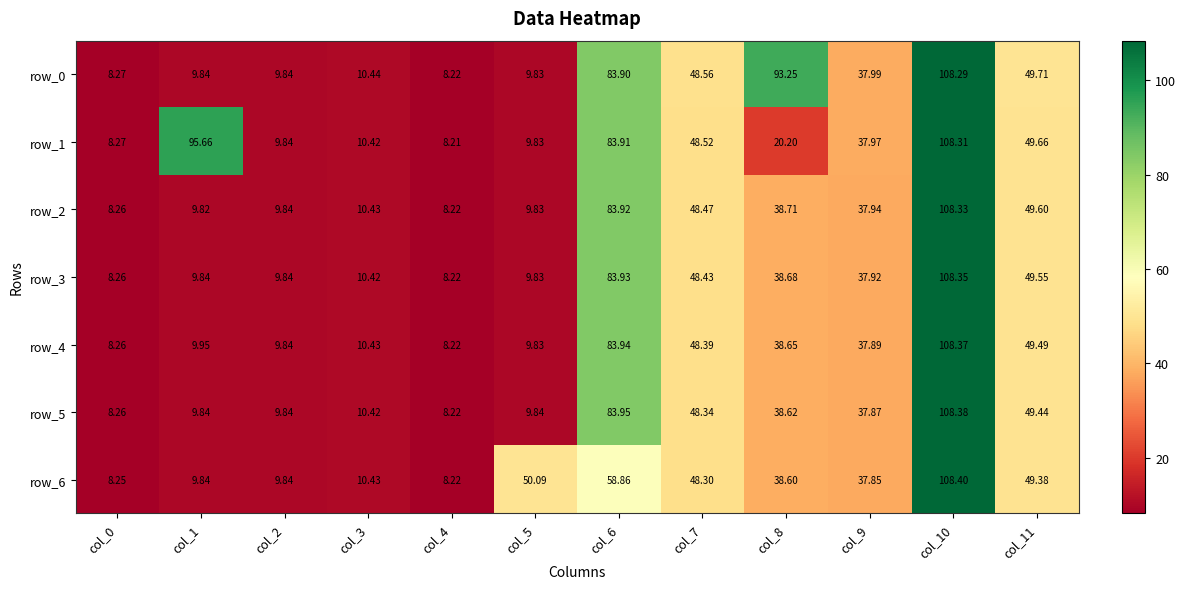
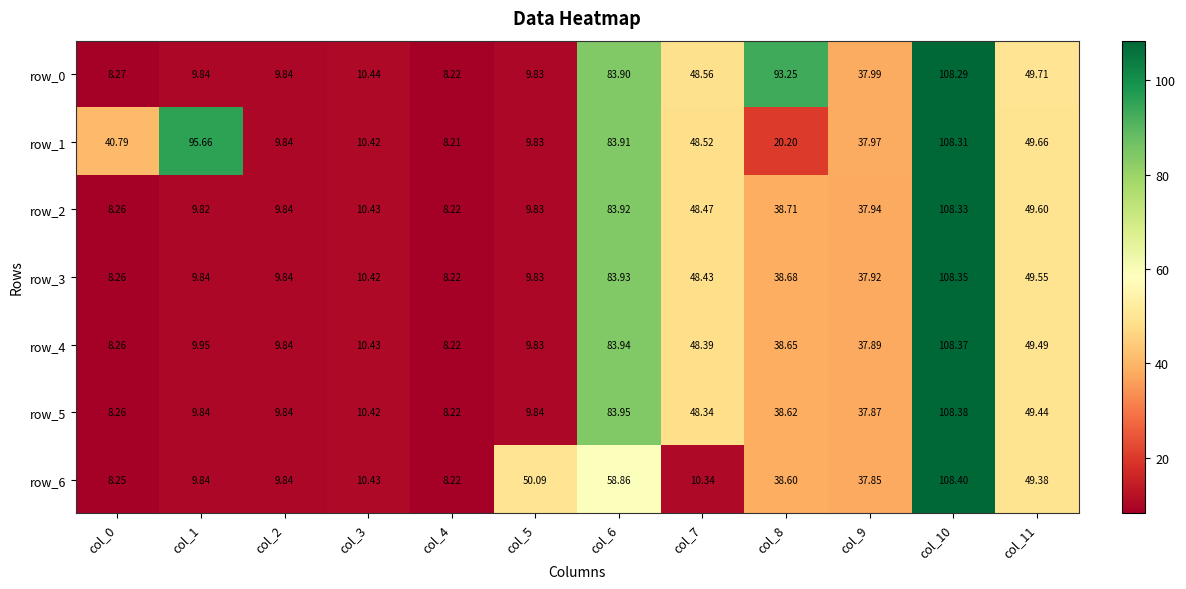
  {
    "row_0": {
      "col_0": 8.27,
      "col_1": 9.84,
      "col_2": 9.84,
      "col_3": 10.44,
      "col_4": 8.22,
      "col_5": 9.83,
      "col_6": 83.90,
      "col_7": 48.56,
      "col_8": 93.25,
      "col_9": 37.99,
      "col_10": 108.29,
      "col_11": 49.71
    },
    "row_1": {
-     "col_0": 8.27,
+     "col_0": 40.79,
      "col_1": 95.66,
      "col_2": 9.84,
      "col_3": 10.42,
      "col_4": 8.21,
      "col_5": 9.83,
      "col_6": 83.91,
      "col_7": 48.52,
      "col_8": 20.20,
      "col_9": 37.97,
      "col_10": 108.31,
      "col_11": 49.66
    },
    "row_2": {
      "col_0": 8.26,
      "col_1": 9.82,
      "col_2": 9.84,
      "col_3": 10.43,
      "col_4": 8.22,
      "col_5": 9.83,
      "col_6": 83.92,
      "col_7": 48.47,
      "col_8": 38.71,
      "col_9": 37.94,
      "col_10": 108.33,
      "col_11": 49.60
    },
    "row_3": {
      "col_0": 8.26,
      "col_1": 9.84,
      "col_2": 9.84,
      "col_3": 10.42,
      "col_4": 8.22,
      "col_5": 9.83,
      "col_6": 83.93,
      "col_7": 48.43,
      "col_8": 38.68,
      "col_9": 37.92,
      "col_10": 108.35,
      "col_11": 49.55
    },
    "row_4": {
      "col_0": 8.26,
      "col_1": 9.95,
      "col_2": 9.84,
      "col_3": 10.43,
      "col_4": 8.22,
      "col_5": 9.83,
      "col_6": 83.94,
      "col_7": 48.39,
      "col_8": 38.65,
      "col_9": 37.89,
      "col_10": 108.37,
      "col_11": 49.49
    },
    "row_5": {
      "col_0": 8.26,
      "col_1": 9.84,
      "col_2": 9.84,
      "col_3": 10.42,
      "col_4": 8.22,
      "col_5": 9.84,
      "col_6": 83.95,
      "col_7": 48.34,
      "col_8": 38.62,
      "col_9": 37.87,
      "col_10": 108.38,
      "col_11": 49.44
    },
    "row_6": {
      "col_0": 8.25,
      "col_1": 9.84,
      "col_2": 9.84,
      "col_3": 10.43,
      "col_4": 8.22,
      "col_5": 50.09,
      "col_6": 58.86,
-     "col_7": 48.30,
+     "col_7": 10.34,
      "col_8": 38.60,
      "col_9": 37.85,
      "col_10": 108.40,
      "col_11": 49.38
    }
  }
